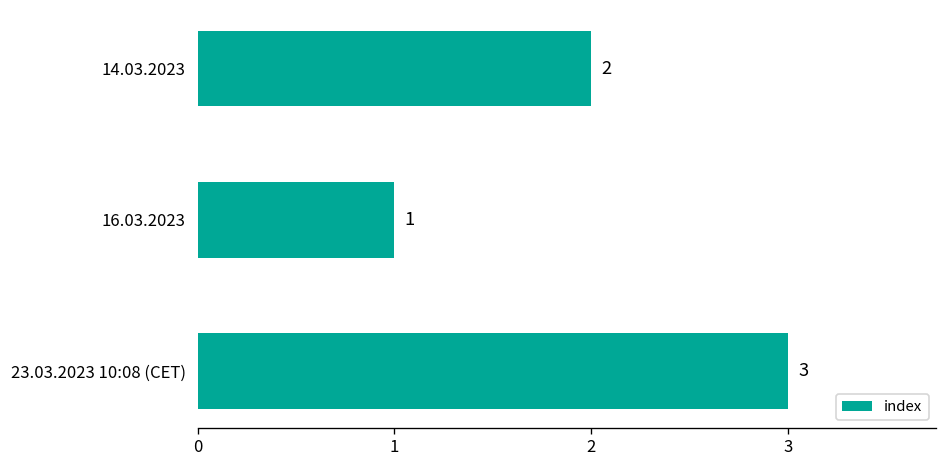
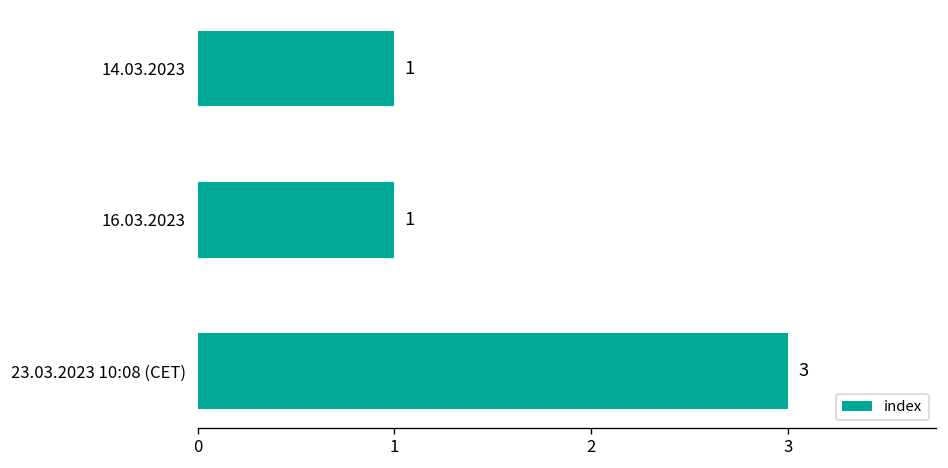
  {
-   "14.03.2023": 2,
+   "14.03.2023": 1,
    "16.03.2023": 1,
    "23.03.2023 10:08 (CET)": 3
  }
